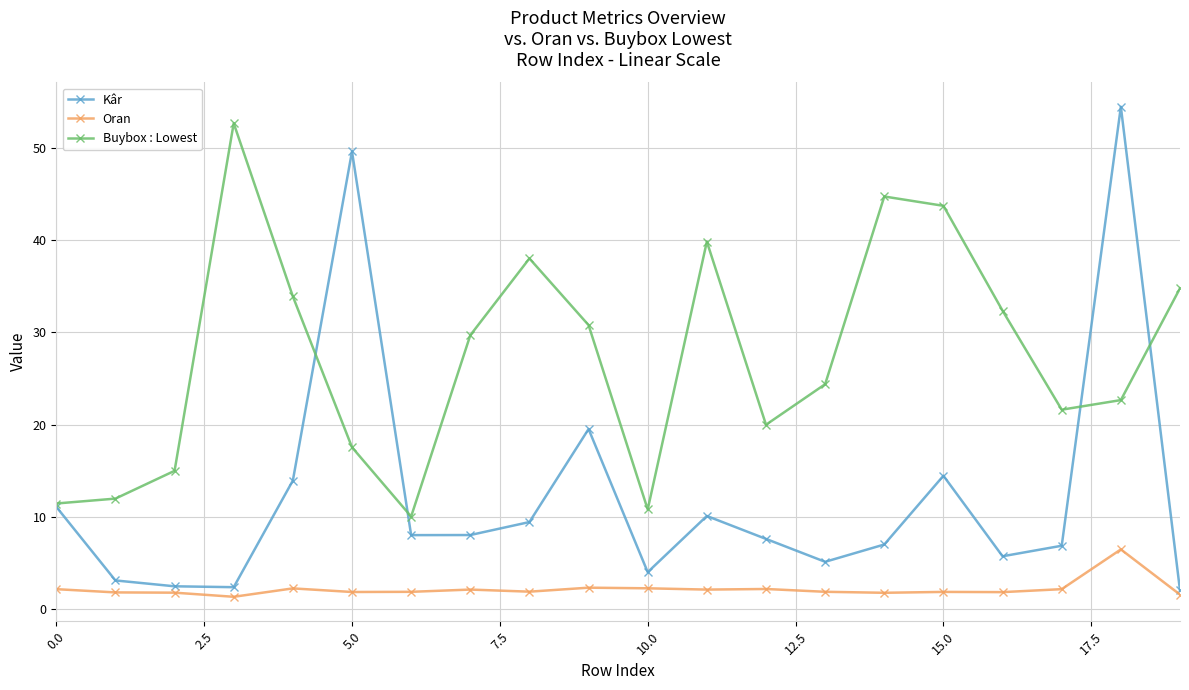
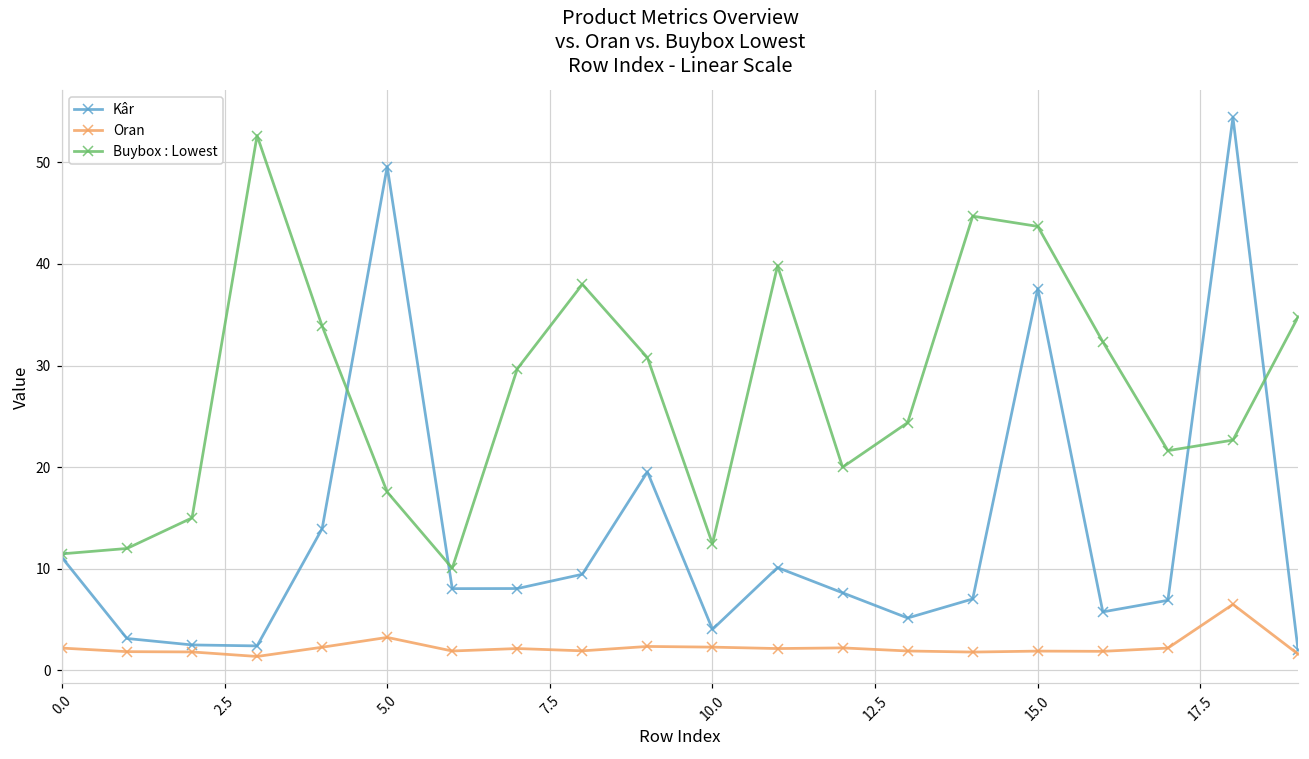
  {
    "Kâr": {
      "0.0": 11,
      "5.0": 50,
      "10.0": 4,
-     "15.0": 14
+     "15.0": 38
    },
    "Oran": {
      "0.0": 2,
-     "5.0": 2,
+     "5.0": 3,
      "10.0": 2,
      "15.0": 2
    },
    "Buybox : Lowest": {
      "0.0": 11,
      "5.0": 18,
-     "10.0": 11,
+     "10.0": 12,
      "15.0": 44
    }
  }
